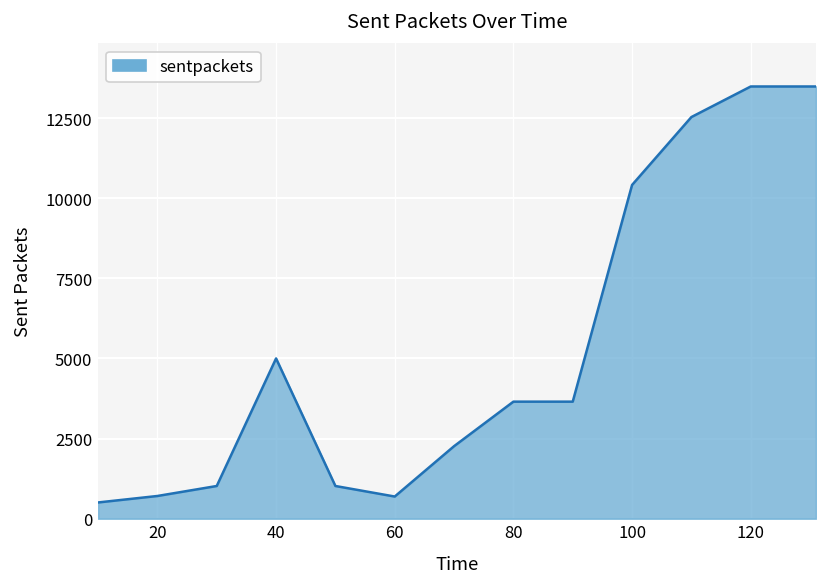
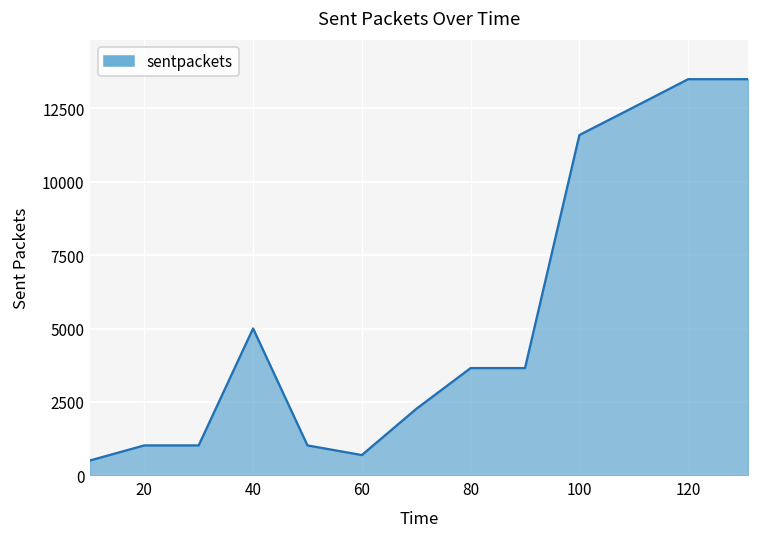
  {
-   "20": 700,
+   "20": 1000,
    "40": 5000,
    "60": 700,
    "80": 3700,
-   "100": 10400,
+   "100": 11600,
    "120": 13500
  }
